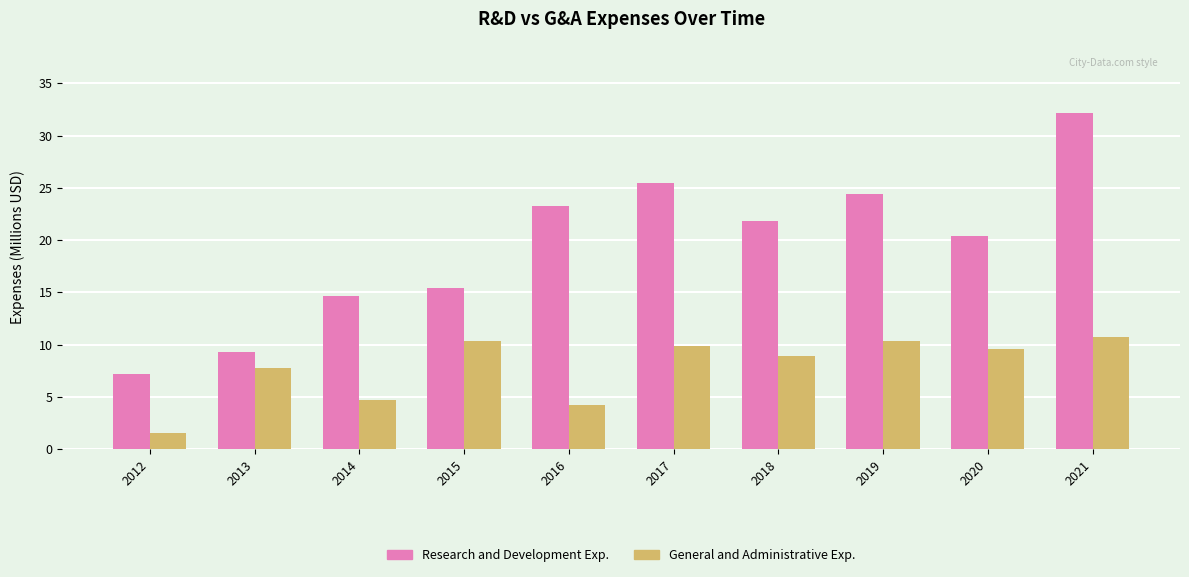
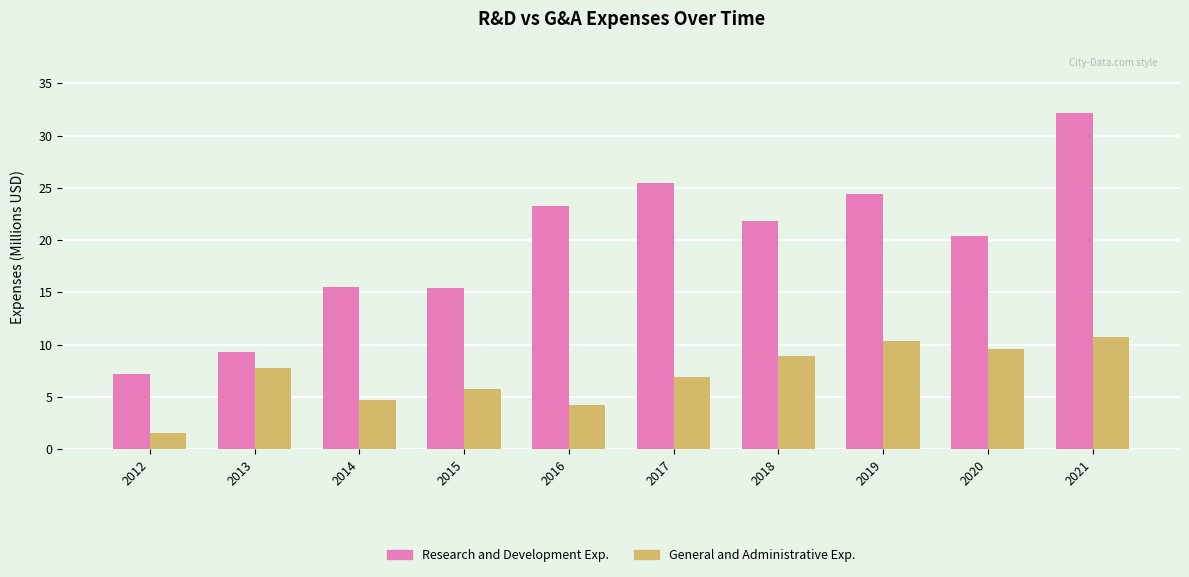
  {
    "Research and Development Exp.": {
      "2012": 7.2,
      "2013": 9.3,
-     "2014": 14.7,
+     "2014": 15.5,
      "2015": 15.4,
      "2016": 23.3,
      "2017": 25.5,
      "2018": 21.8,
      "2019": 24.4,
      "2020": 20.4,
      "2021": 32.2
    },
    "General and Administrative Exp.": {
      "2012": 1.5,
      "2013": 7.7,
      "2014": 4.7,
-     "2015": 10.3,
+     "2015": 5.7,
      "2016": 4.2,
-     "2017": 9.8,
+     "2017": 6.9,
      "2018": 8.9,
      "2019": 10.4,
      "2020": 9.6,
      "2021": 10.8
    }
  }
